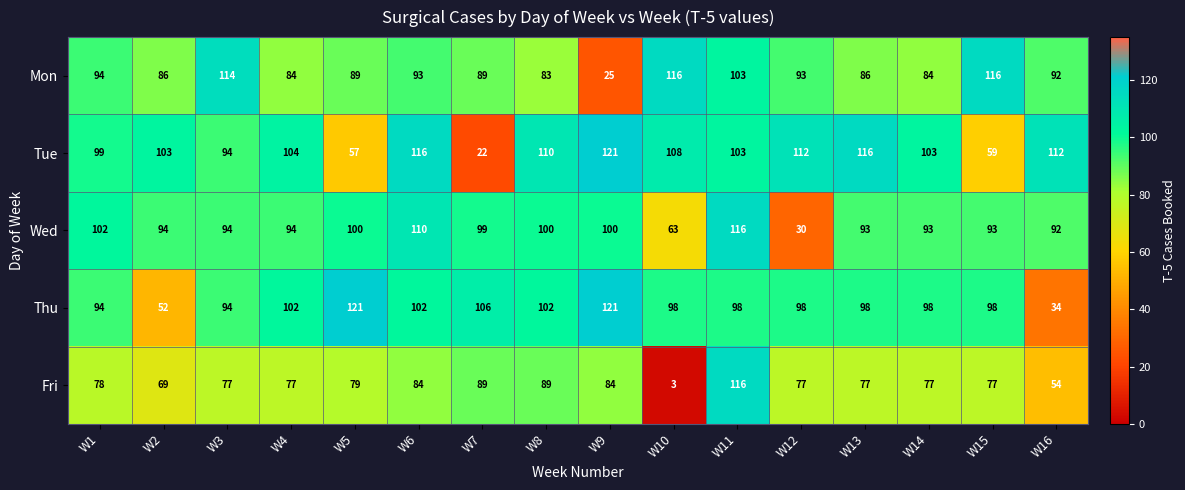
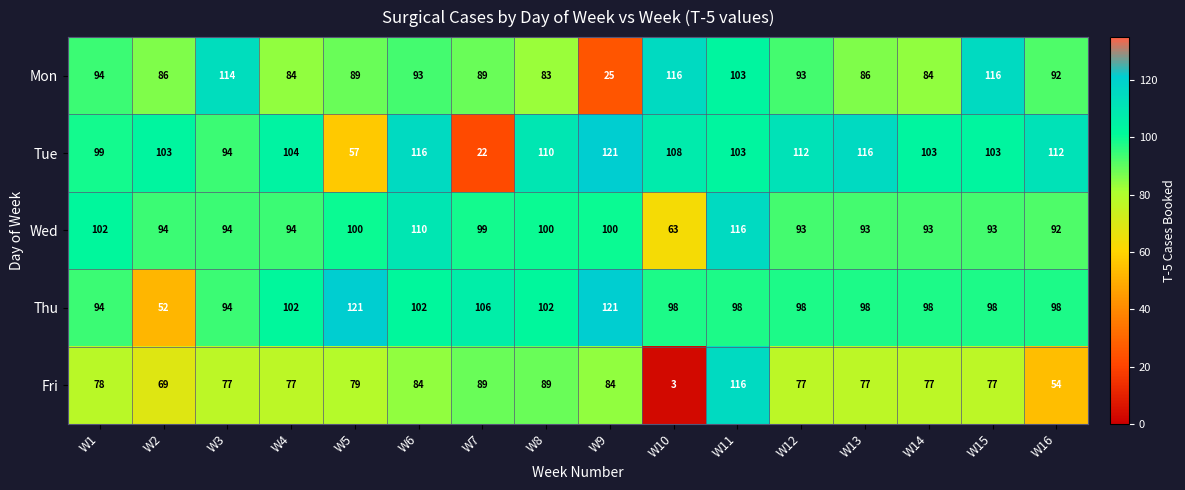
  {
    "Mon": {
      "W1": 94,
      "W2": 86,
      "W3": 114,
      "W4": 84,
      "W5": 89,
      "W6": 93,
      "W7": 89,
      "W8": 83,
      "W9": 25,
      "W10": 116,
      "W11": 103,
      "W12": 93,
      "W13": 86,
      "W14": 84,
      "W15": 116,
      "W16": 92
    },
    "Tue": {
      "W1": 99,
      "W2": 103,
      "W3": 94,
      "W4": 104,
      "W5": 57,
      "W6": 116,
      "W7": 22,
      "W8": 110,
      "W9": 121,
      "W10": 108,
      "W11": 103,
      "W12": 112,
      "W13": 116,
      "W14": 103,
-     "W15": 59,
+     "W15": 103,
      "W16": 112
    },
    "Wed": {
      "W1": 102,
      "W2": 94,
      "W3": 94,
      "W4": 94,
      "W5": 100,
      "W6": 110,
      "W7": 99,
      "W8": 100,
      "W9": 100,
      "W10": 63,
      "W11": 116,
-     "W12": 30,
+     "W12": 93,
      "W13": 93,
      "W14": 93,
      "W15": 93,
      "W16": 92
    },
    "Thu": {
      "W1": 94,
      "W2": 52,
      "W3": 94,
      "W4": 102,
      "W5": 121,
      "W6": 102,
      "W7": 106,
      "W8": 102,
      "W9": 121,
      "W10": 98,
      "W11": 98,
      "W12": 98,
      "W13": 98,
      "W14": 98,
      "W15": 98,
-     "W16": 34
+     "W16": 98
    },
    "Fri": {
      "W1": 78,
      "W2": 69,
      "W3": 77,
      "W4": 77,
      "W5": 79,
      "W6": 84,
      "W7": 89,
      "W8": 89,
      "W9": 84,
      "W10": 3,
      "W11": 116,
      "W12": 77,
      "W13": 77,
      "W14": 77,
      "W15": 77,
      "W16": 54
    }
  }
